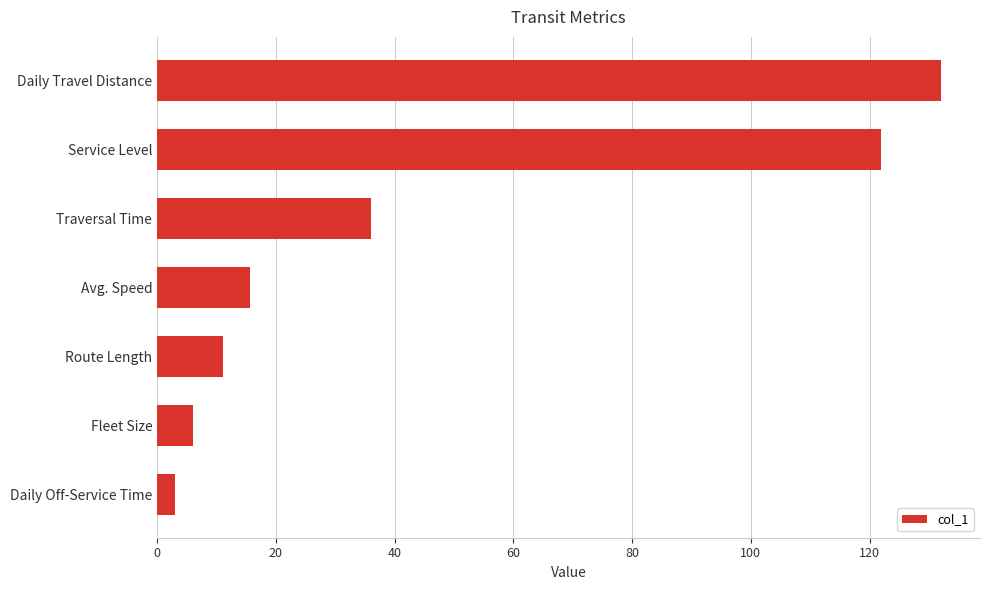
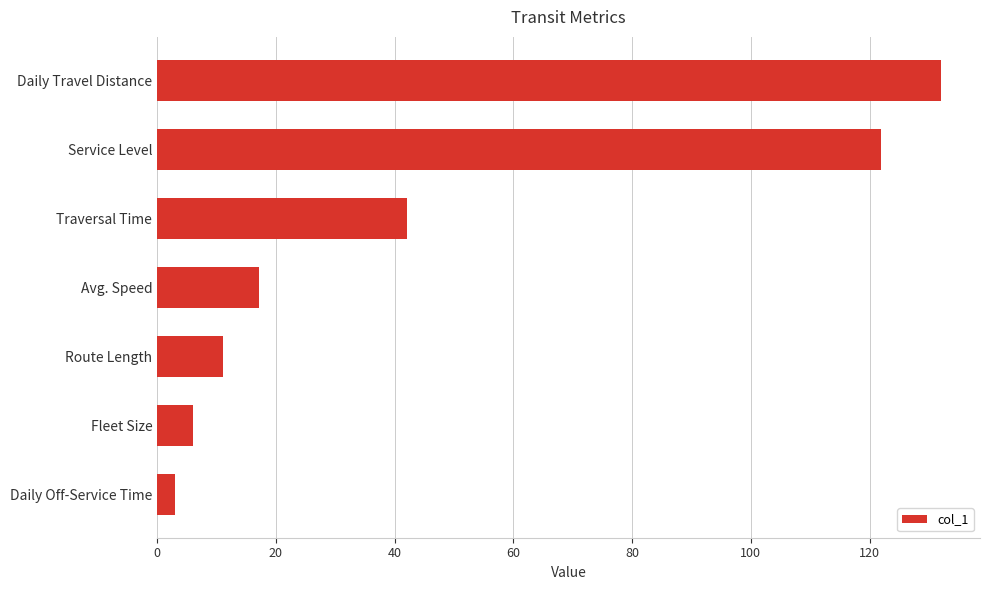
  {
    "Daily Travel Distance": 132,
    "Service Level": 122,
-   "Traversal Time": 36,
-   "Avg. Speed": 16,
+   "Traversal Time": 42,
+   "Avg. Speed": 17,
    "Route Length": 11,
    "Fleet Size": 6,
    "Daily Off-Service Time": 3
  }
